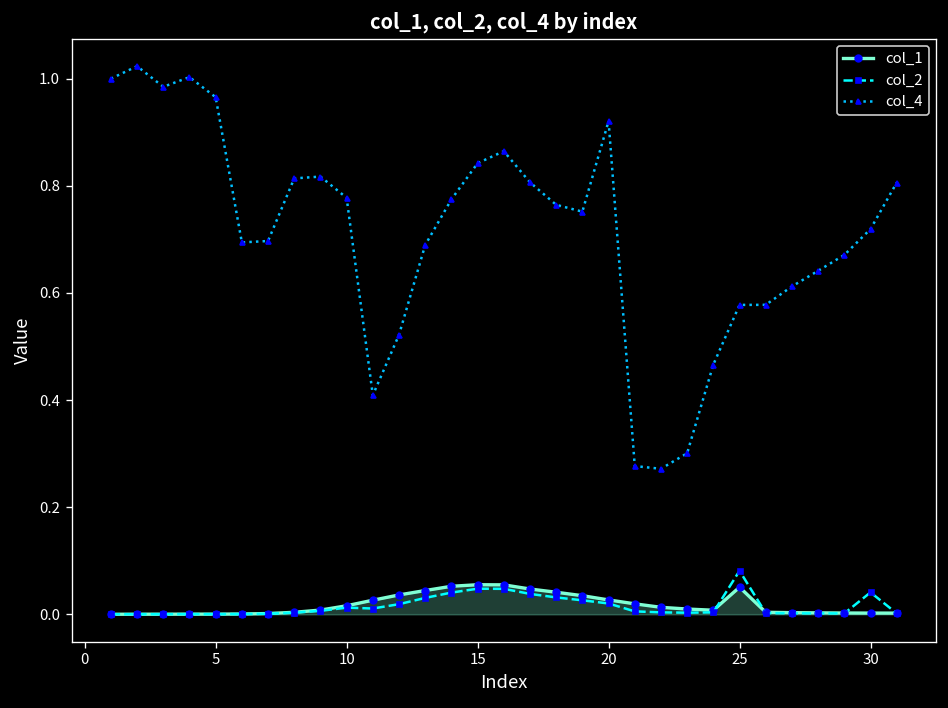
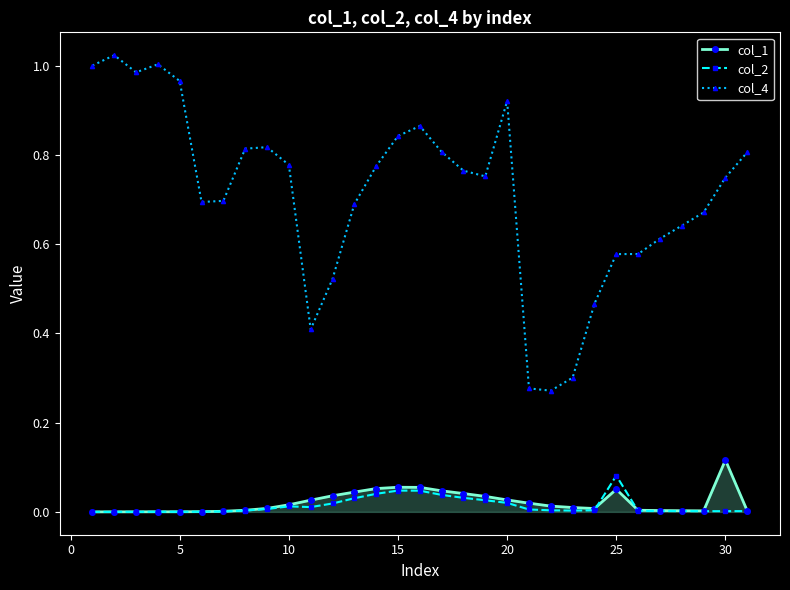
  {
    "col_1": {
      "15": 0.06,
      "20": 0.03,
      "25": 0.05,
-     "30": 0.00
+     "30": 0.12
    },
    "col_2": {
      "15": 0.05,
      "20": 0.02,
      "25": 0.08,
-     "30": 0.04
+     "30": 0.00
    },
    "col_4": {
      "5": 0.97,
      "10": 0.78,
      "15": 0.84,
      "20": 0.92,
      "25": 0.58,
-     "30": 0.72
+     "30": 0.75
    }
  }
